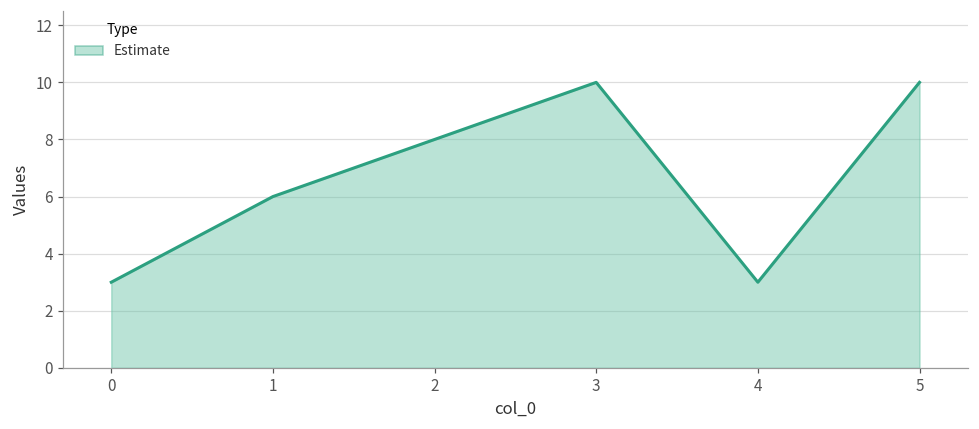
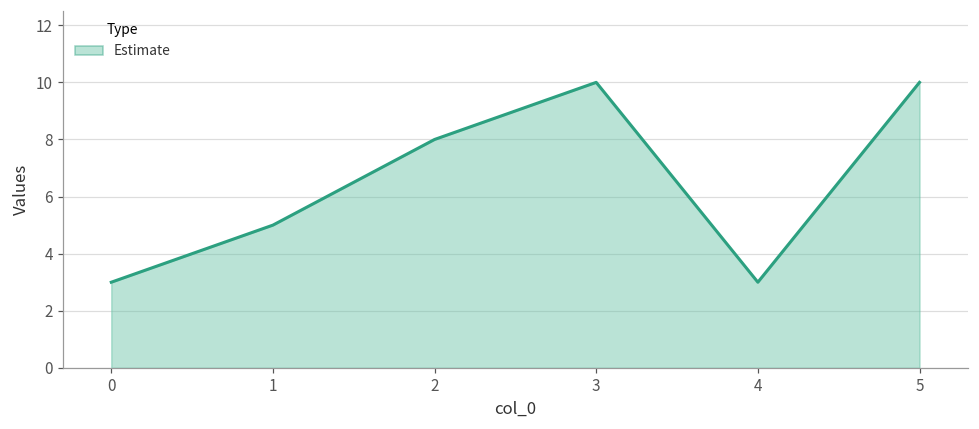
  {
    "0": 3,
-   "1": 6,
+   "1": 5,
    "2": 8,
    "3": 10,
    "4": 3,
    "5": 10
  }
